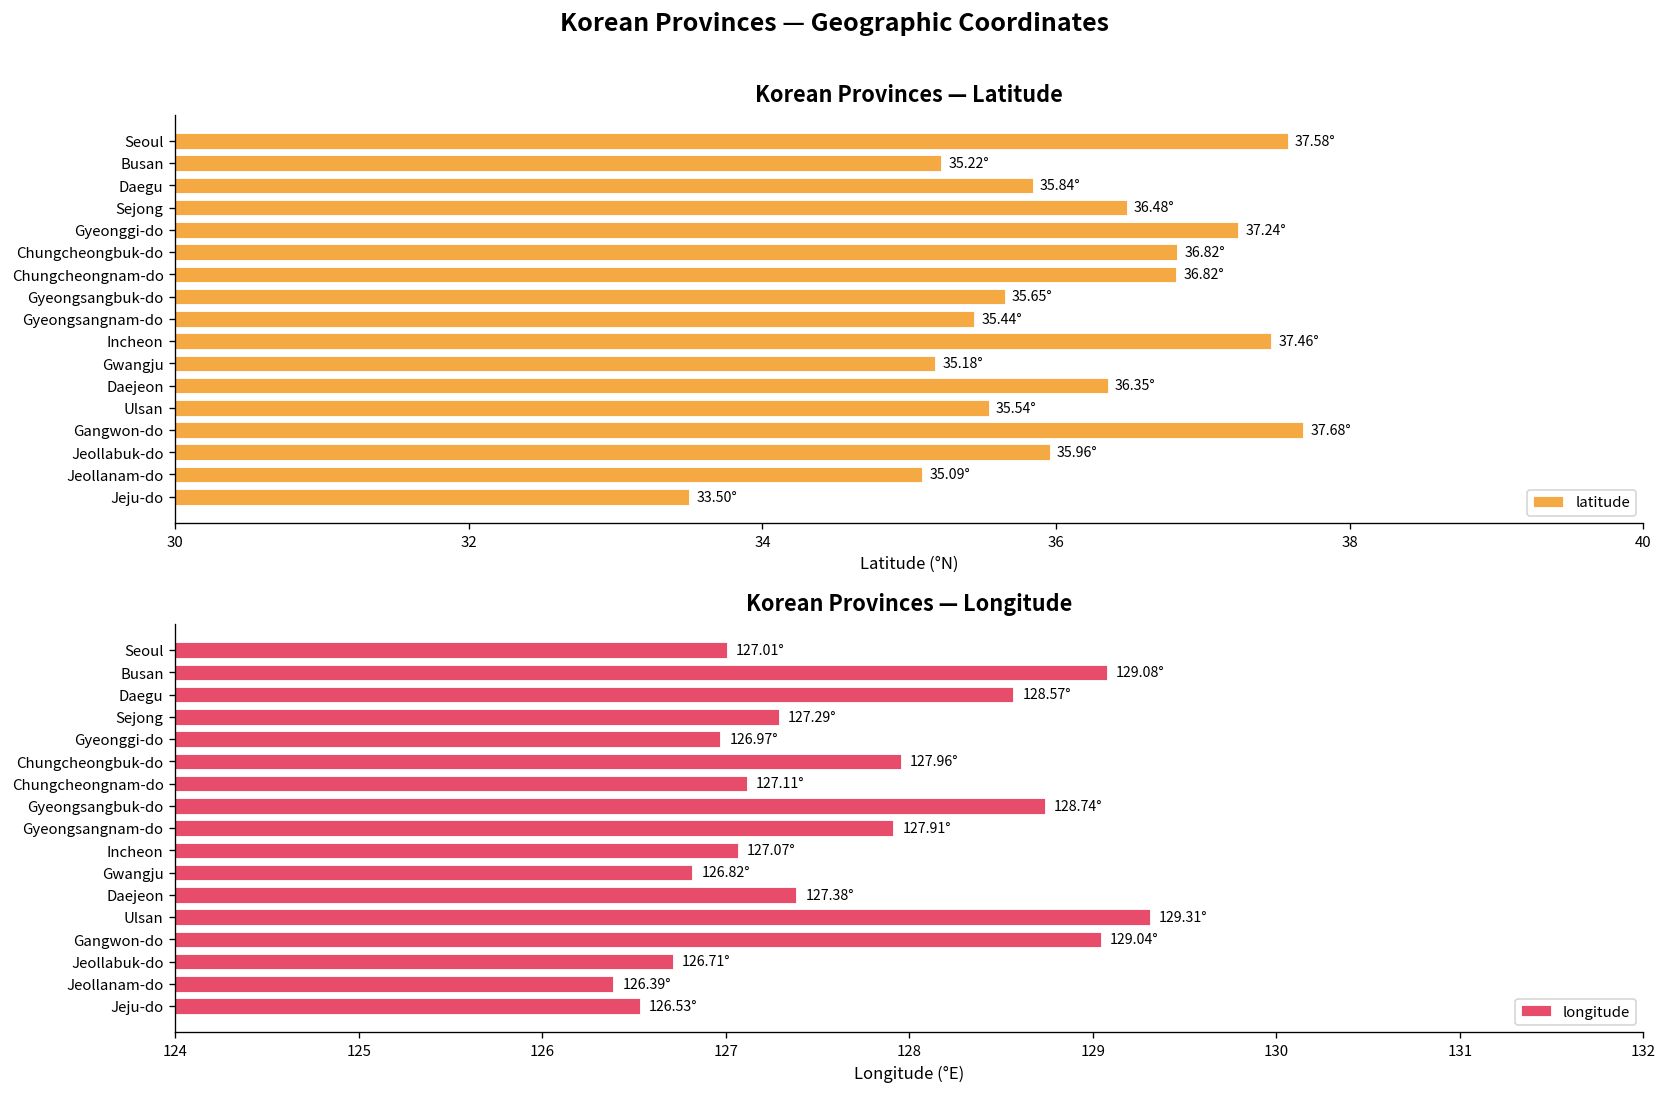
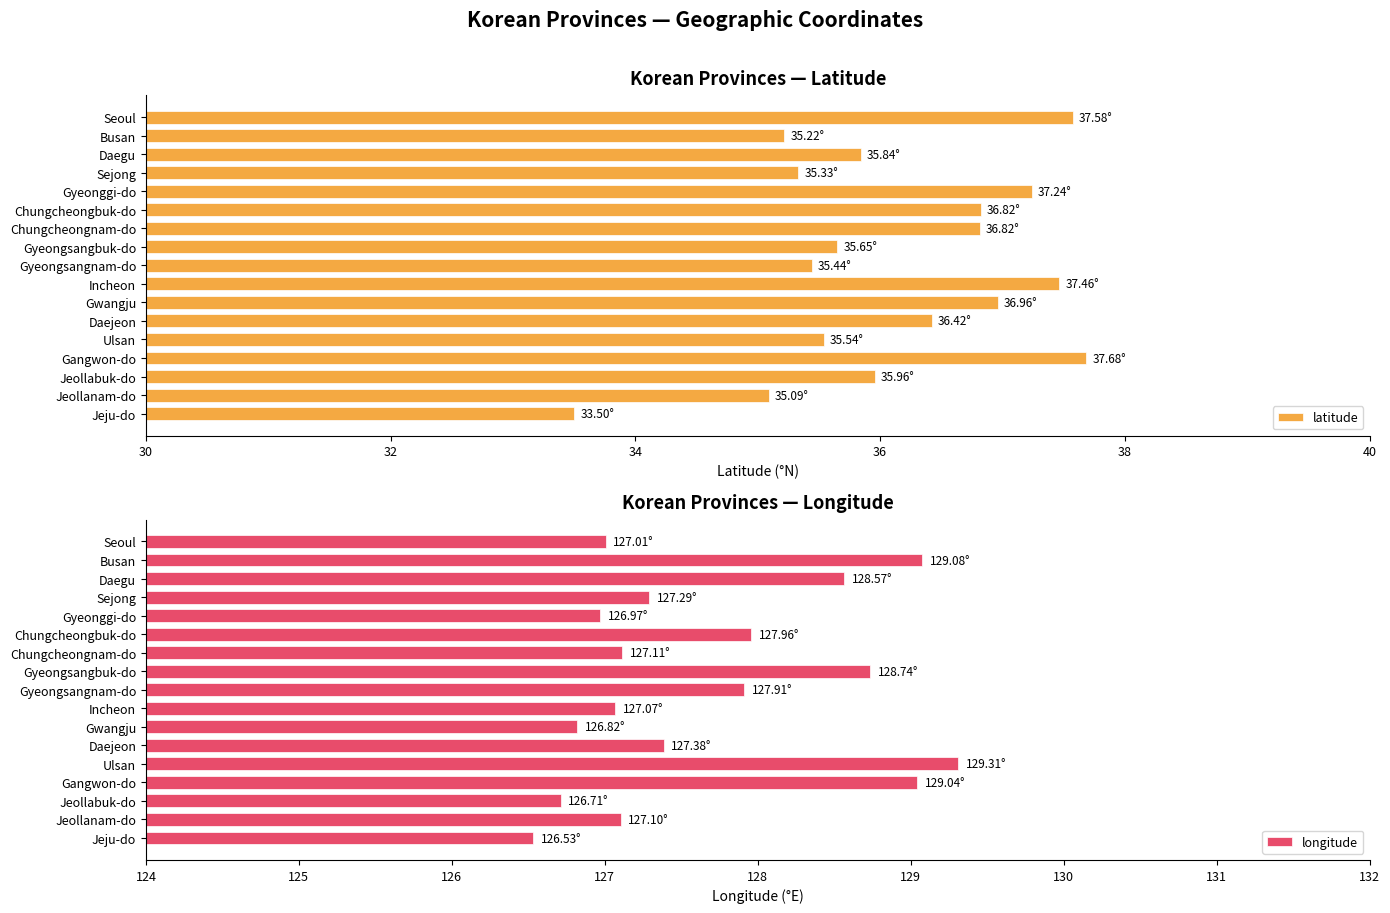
  {
    "Korean Provinces — Latitude": {
      "Seoul": "37.58°",
      "Busan": "35.22°",
      "Daegu": "35.84°",
-     "Sejong": "36.48°",
+     "Sejong": "35.33°",
      "Gyeonggi-do": "37.24°",
      "Chungcheongbuk-do": "36.82°",
      "Chungcheongnam-do": "36.82°",
      "Gyeongsangbuk-do": "35.65°",
      "Gyeongsangnam-do": "35.44°",
      "Incheon": "37.46°",
-     "Gwangju": "35.18°",
-     "Daejeon": "36.35°",
+     "Gwangju": "36.96°",
+     "Daejeon": "36.42°",
      "Ulsan": "35.54°",
      "Gangwon-do": "37.68°",
      "Jeollabuk-do": "35.96°",
      "Jeollanam-do": "35.09°",
      "Jeju-do": "33.50°"
    },
    "Korean Provinces — Longitude": {
      "Seoul": "127.01°",
      "Busan": "129.08°",
      "Daegu": "128.57°",
      "Sejong": "127.29°",
      "Gyeonggi-do": "126.97°",
      "Chungcheongbuk-do": "127.96°",
      "Chungcheongnam-do": "127.11°",
      "Gyeongsangbuk-do": "128.74°",
      "Gyeongsangnam-do": "127.91°",
      "Incheon": "127.07°",
      "Gwangju": "126.82°",
      "Daejeon": "127.38°",
      "Ulsan": "129.31°",
      "Gangwon-do": "129.04°",
      "Jeollabuk-do": "126.71°",
-     "Jeollanam-do": "126.39°",
+     "Jeollanam-do": "127.10°",
      "Jeju-do": "126.53°"
    }
  }
